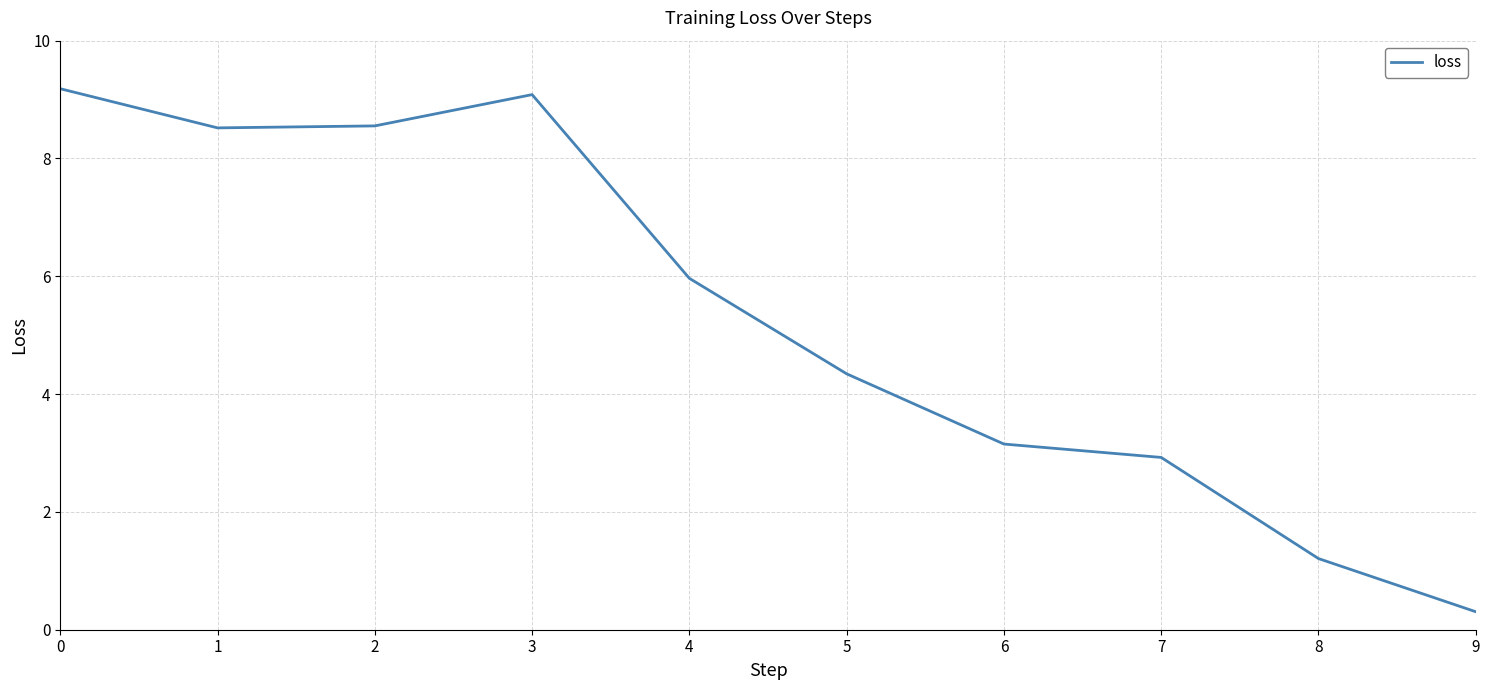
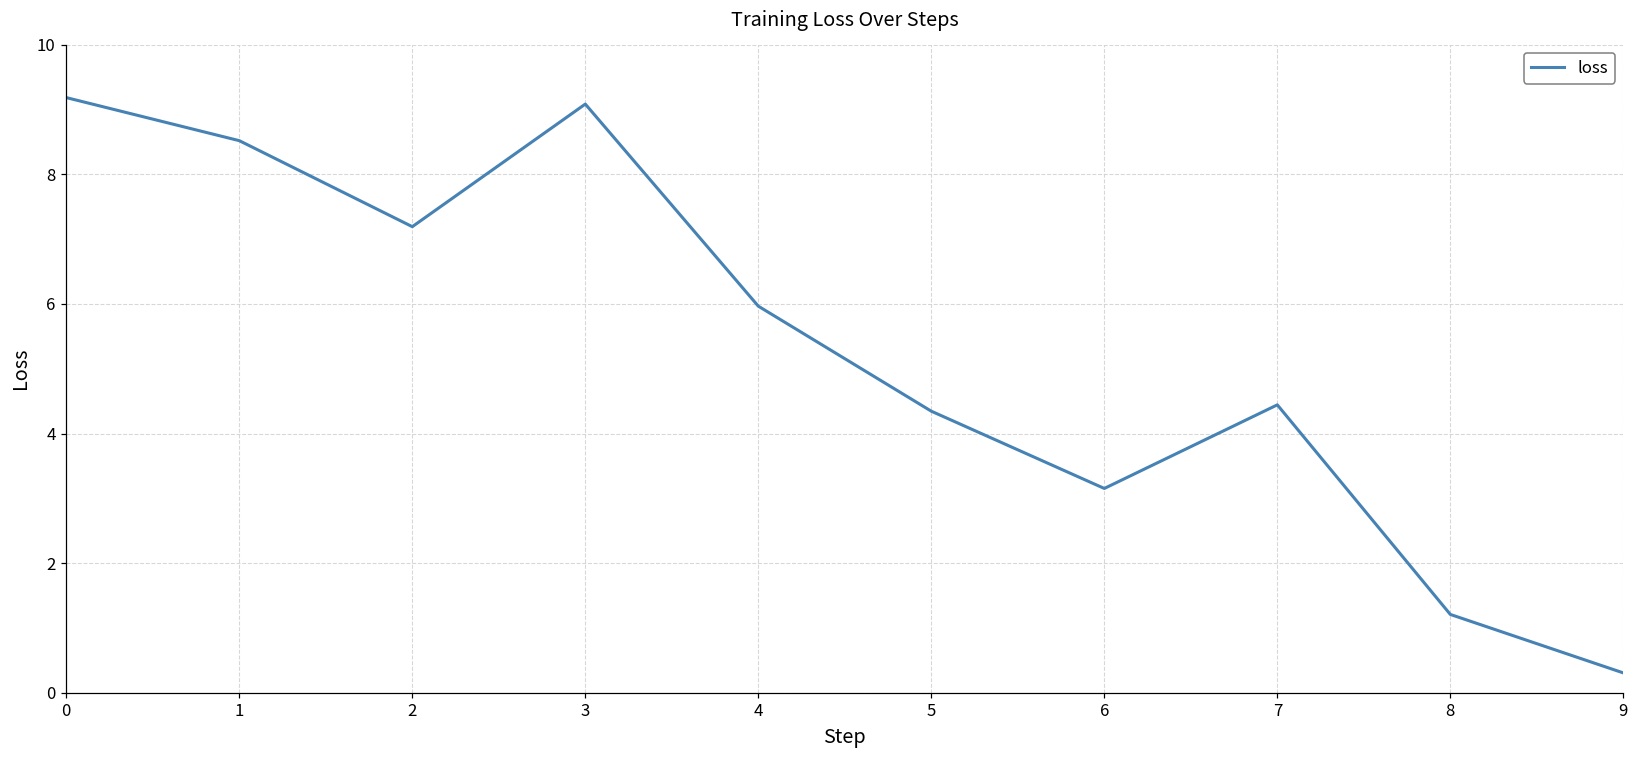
  {
    "0": 9.2,
    "1": 8.5,
-   "2": 8.6,
+   "2": 7.2,
    "3": 9.1,
    "4": 6.0,
    "5": 4.3,
    "6": 3.2,
-   "7": 2.9,
+   "7": 4.4,
    "8": 1.2,
    "9": 0.3
  }
